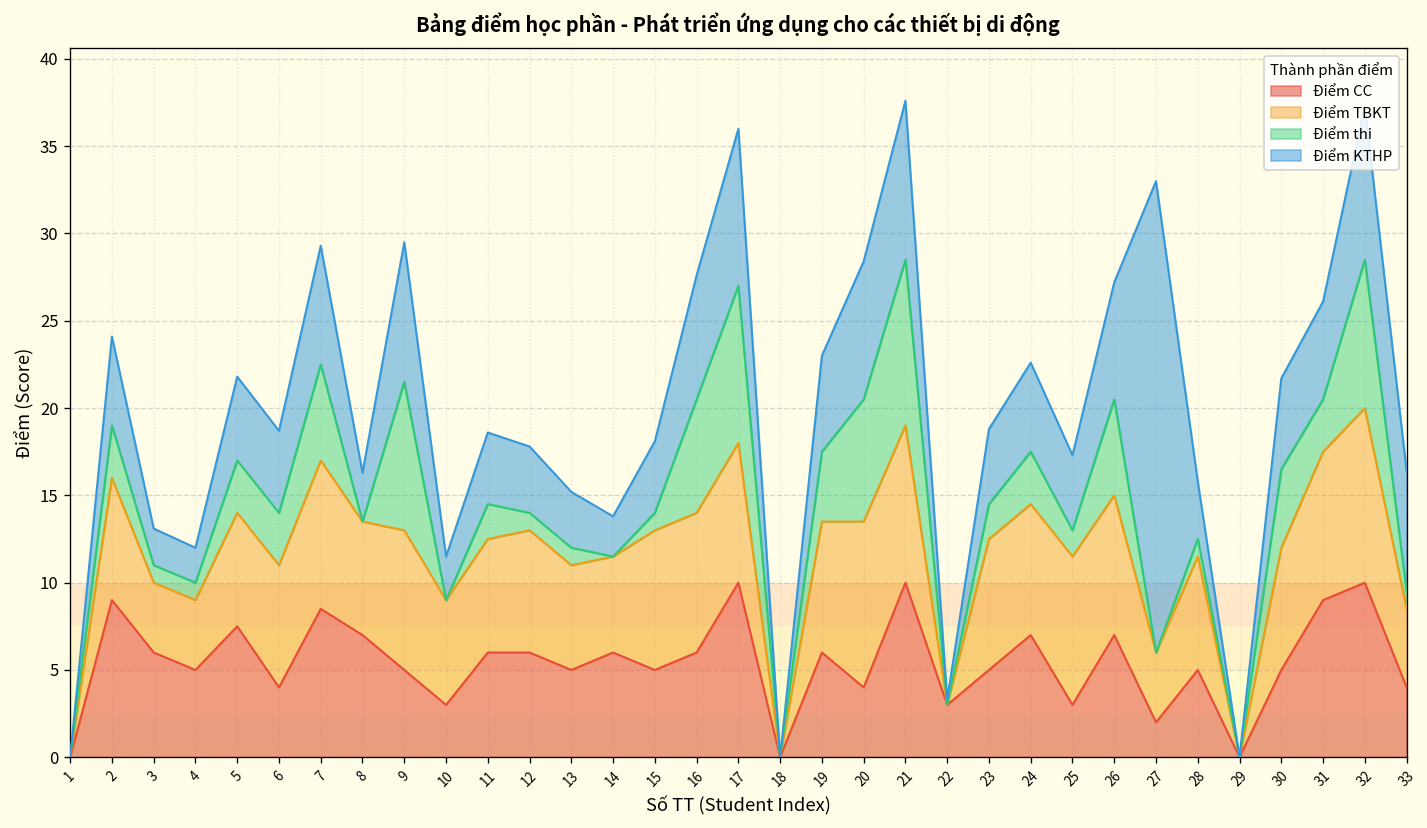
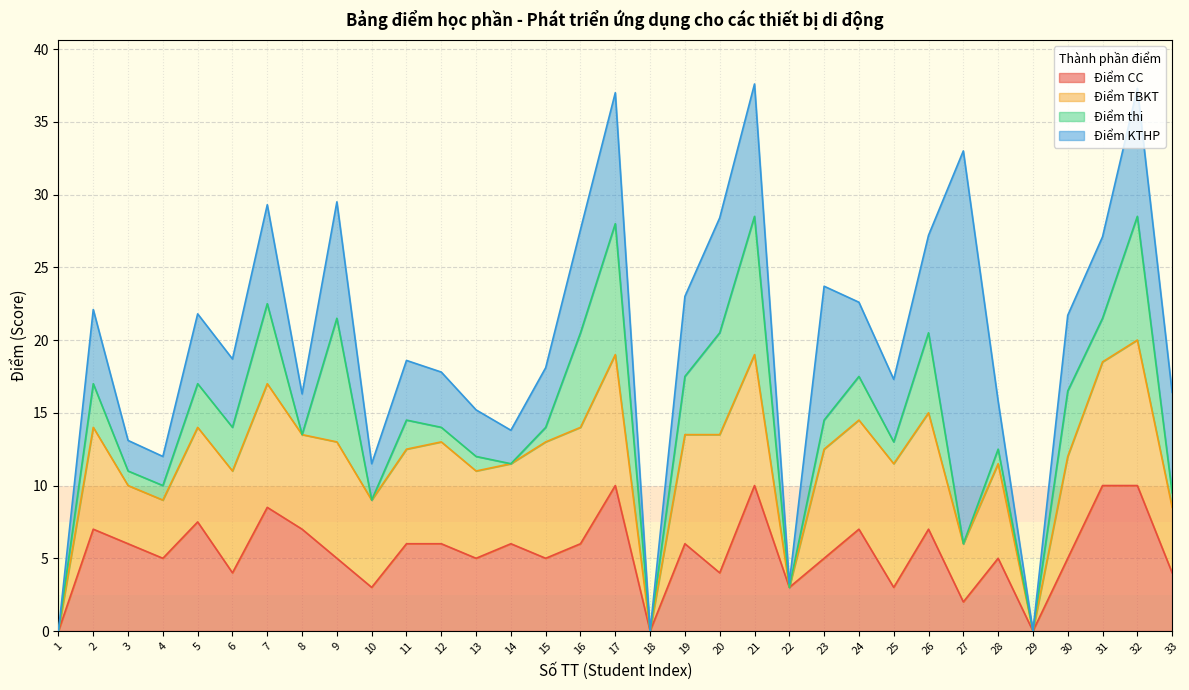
  {
    "Điểm CC": {
-     "2": 9,
+     "2": 7,
      "3": 6,
      "4": 5,
      "5": 7.5,
      "6": 4,
      "7": 8.5,
      "8": 7,
      "9": 5,
      "10": 3,
      "11": 6,
      "12": 6,
      "13": 5,
      "14": 6,
      "15": 5,
      "16": 6,
      "17": 10,
      "19": 6,
      "20": 4,
      "21": 10,
      "23": 5,
      "24": 7,
      "25": 3,
      "26": 7,
      "27": 2,
      "28": 5,
      "30": 5,
-     "31": 9,
+     "31": 10,
      "32": 10,
      "33": 4
    },
    "Điểm TBKT": {
      "2": 7,
      "3": 4,
      "4": 4,
      "5": 6.5,
      "6": 7,
      "7": 8.5,
      "9": 8,
      "11": 6.5,
      "12": 7,
      "13": 6,
      "15": 8,
      "16": 8,
-     "17": 8,
+     "17": 9,
      "19": 7.5,
      "20": 9.5,
      "21": 9,
      "23": 7.5,
      "24": 7.5,
      "25": 8.5,
      "26": 8,
      "28": 6.5,
      "30": 7,
      "31": 8.5,
      "32": 10,
      "33": 4.5
    },
    "Điểm thi": {
      "2": 3.0,
      "3": 1.0,
      "4": 1.0,
      "5": 3.0,
      "6": 3.0,
      "7": 5.5,
      "9": 8.5,
      "11": 2.0,
      "12": 1.0,
      "13": 1.0,
      "15": 1.0,
      "16": 6.5,
      "17": 9.0,
      "19": 4.0,
      "20": 7.0,
      "21": 9.5,
      "23": 2.0,
      "24": 3.0,
      "25": 1.5,
      "26": 5.5,
      "28": 1.0,
      "30": 4.5,
      "31": 3.0,
      "32": 8.5,
      "33": 1.0
    },
    "Điểm KTHP": {
      "2": 5.1,
      "3": 2.1,
      "4": 2.0,
      "5": 4.8,
      "6": 4.7,
      "7": 6.8,
      "8": 2.8,
      "9": 8.0,
      "10": 2.5,
      "11": 4.1,
      "12": 3.8,
      "13": 3.2,
      "14": 2.3,
      "15": 4.1,
      "16": 7.1,
      "17": 9.0,
      "19": 5.5,
      "20": 7.9,
      "21": 9.1,
      "22": 0.3,
-     "23": 4.3,
+     "23": 9.2,
      "24": 5.1,
      "25": 4.3,
      "26": 6.7,
      "27": 27.0,
      "28": 3.3,
      "30": 5.2,
      "31": 5.6,
      "33": 6.9
    }
  }
